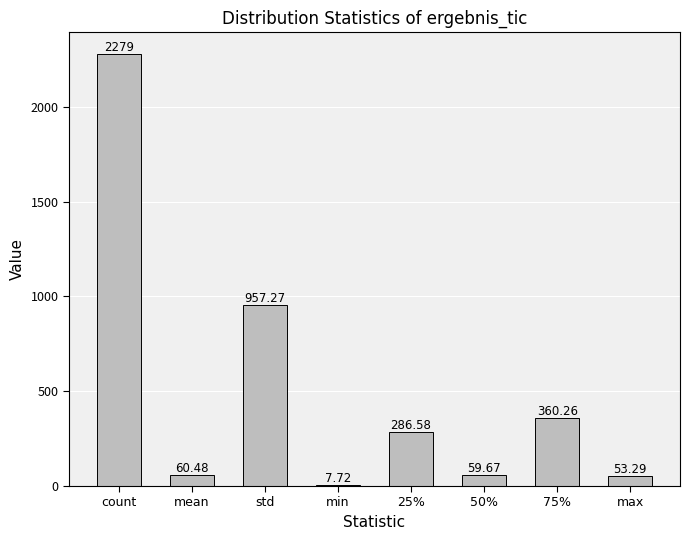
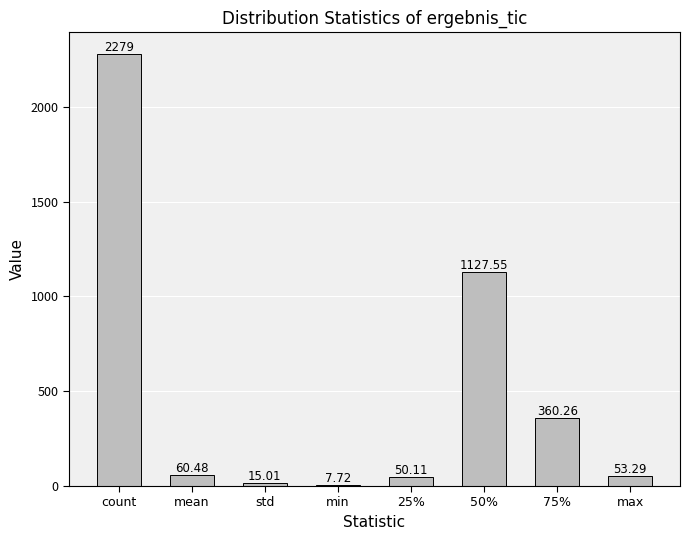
  {
    "count": 2279,
    "mean": 60.48,
-   "std": 957.27,
+   "std": 15.01,
    "min": 7.72,
-   "25%": 286.58,
-   "50%": 59.67,
+   "25%": 50.11,
+   "50%": 1127.55,
    "75%": 360.26,
    "max": 53.29
  }
